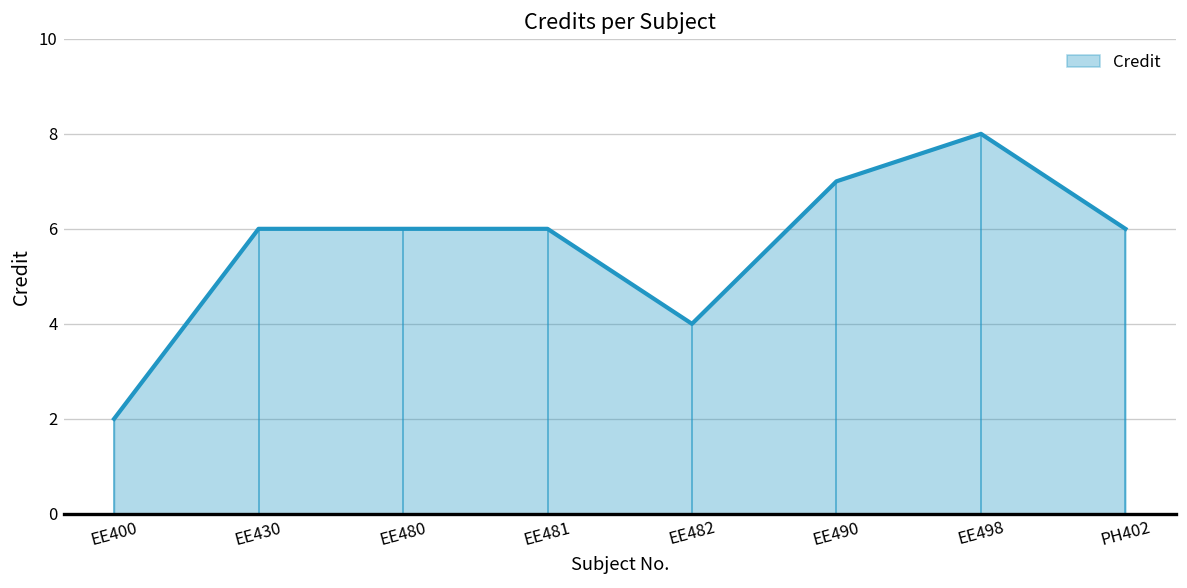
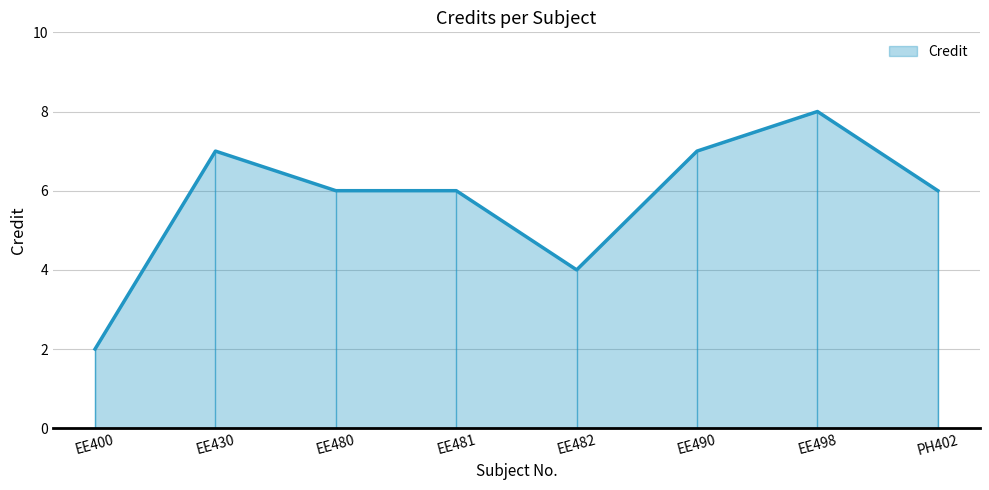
  {
    "EE400": 2,
-   "EE430": 6,
+   "EE430": 7,
    "EE480": 6,
    "EE481": 6,
    "EE482": 4,
    "EE490": 7,
    "EE498": 8,
    "PH402": 6
  }
